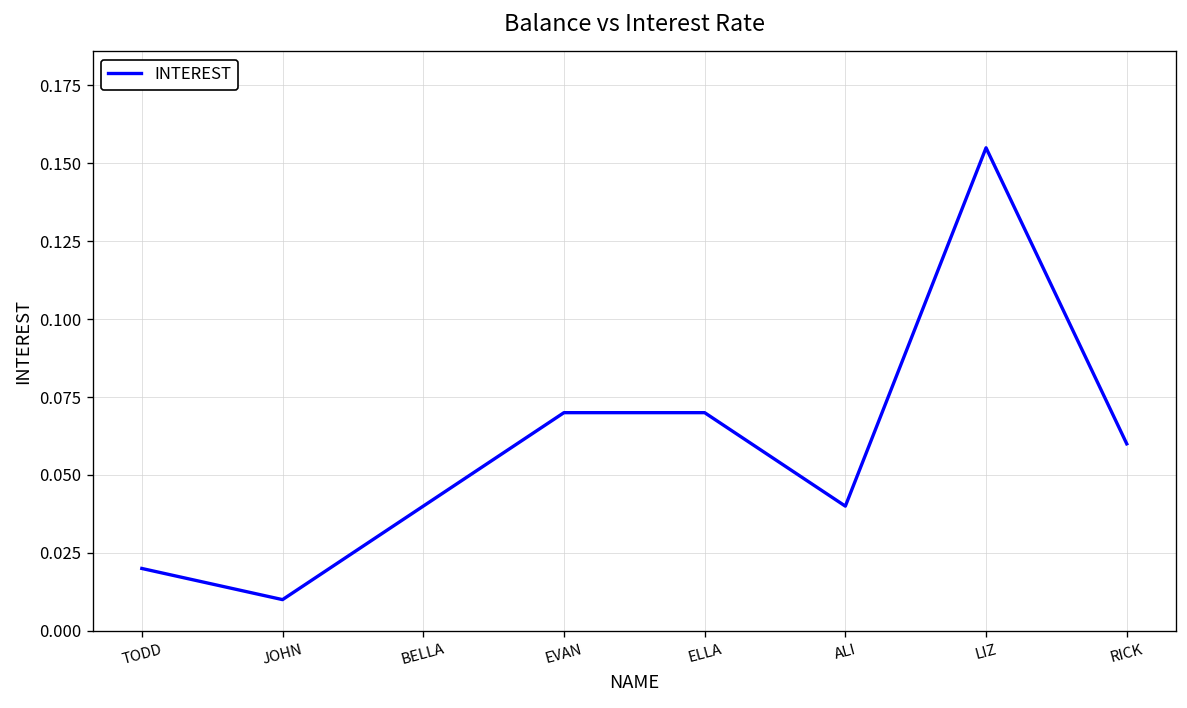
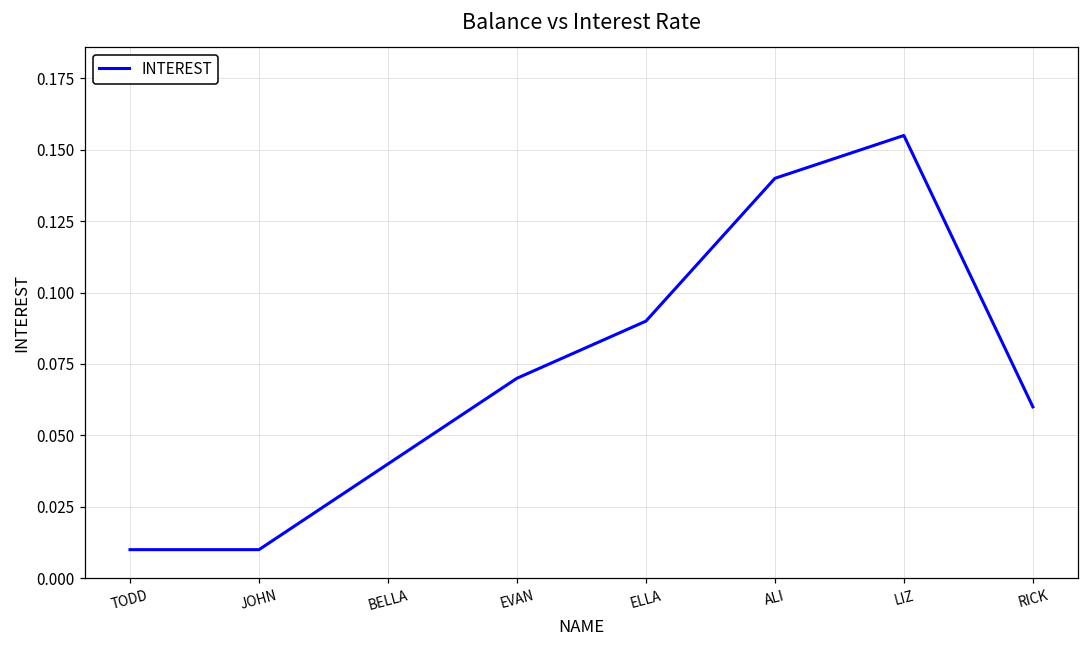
  {
-   "TODD": 0.02,
+   "TODD": 0.01,
    "JOHN": 0.01,
    "BELLA": 0.04,
    "EVAN": 0.07,
-   "ELLA": 0.07,
-   "ALI": 0.04,
+   "ELLA": 0.09,
+   "ALI": 0.14,
    "LIZ": 0.155,
    "RICK": 0.06
  }
